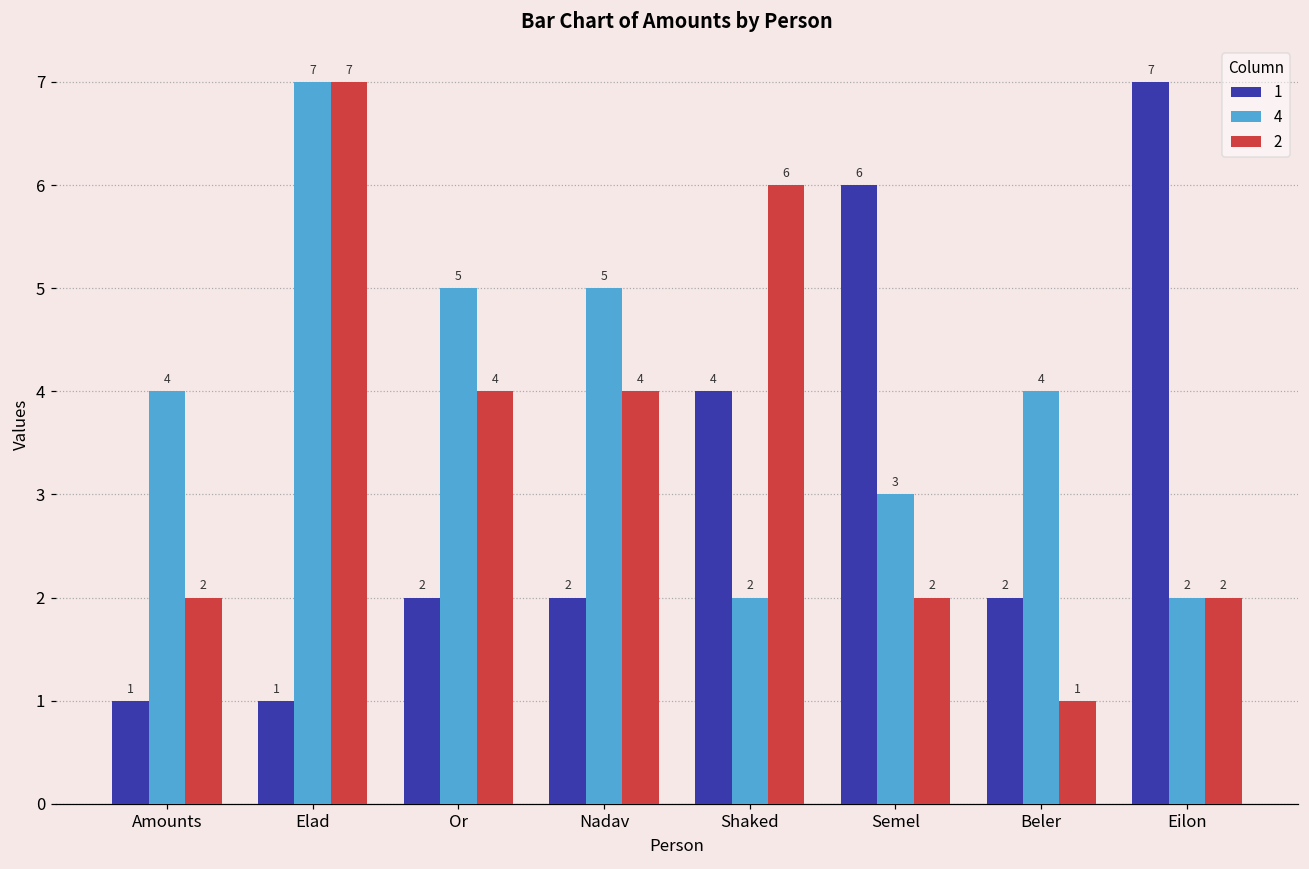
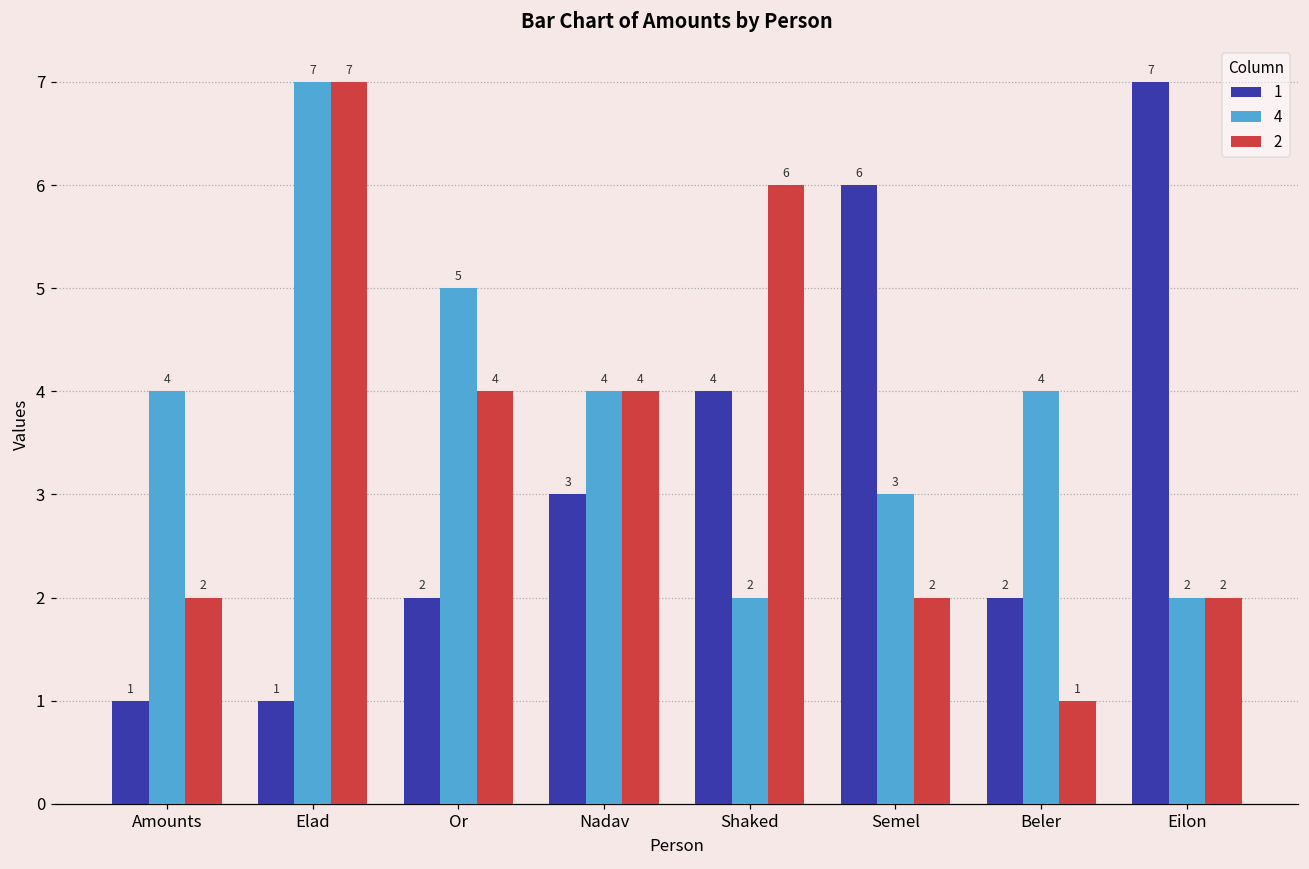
  {
    "1": {
      "Amounts": 1,
      "Elad": 1,
      "Or": 2,
-     "Nadav": 2,
+     "Nadav": 3,
      "Shaked": 4,
      "Semel": 6,
      "Beler": 2,
      "Eilon": 7
    },
    "4": {
      "Amounts": 4,
      "Elad": 7,
      "Or": 5,
-     "Nadav": 5,
+     "Nadav": 4,
      "Shaked": 2,
      "Semel": 3,
      "Beler": 4,
      "Eilon": 2
    },
    "2": {
      "Amounts": 2,
      "Elad": 7,
      "Or": 4,
      "Nadav": 4,
      "Shaked": 6,
      "Semel": 2,
      "Beler": 1,
      "Eilon": 2
    }
  }
